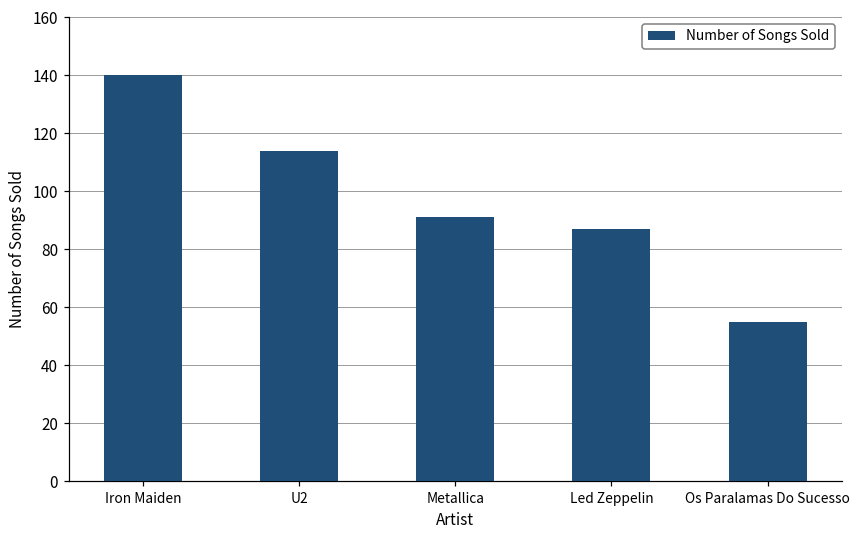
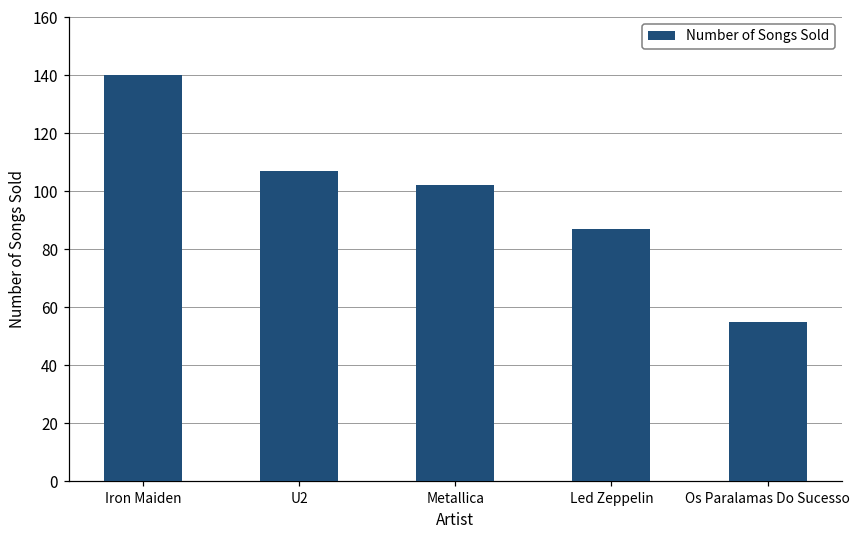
  {
    "Iron Maiden": 140,
-   "U2": 114,
-   "Metallica": 91,
+   "U2": 107,
+   "Metallica": 102,
    "Led Zeppelin": 87,
    "Os Paralamas Do Sucesso": 55
  }
